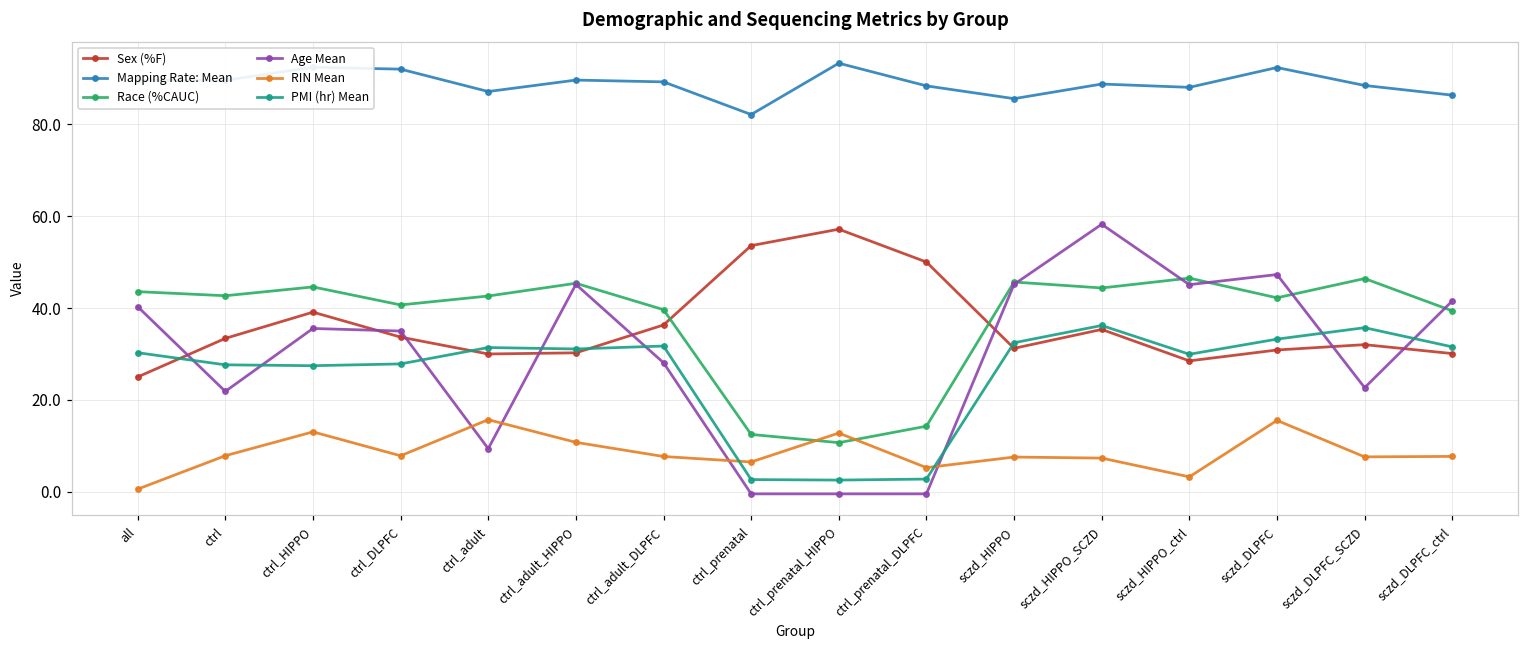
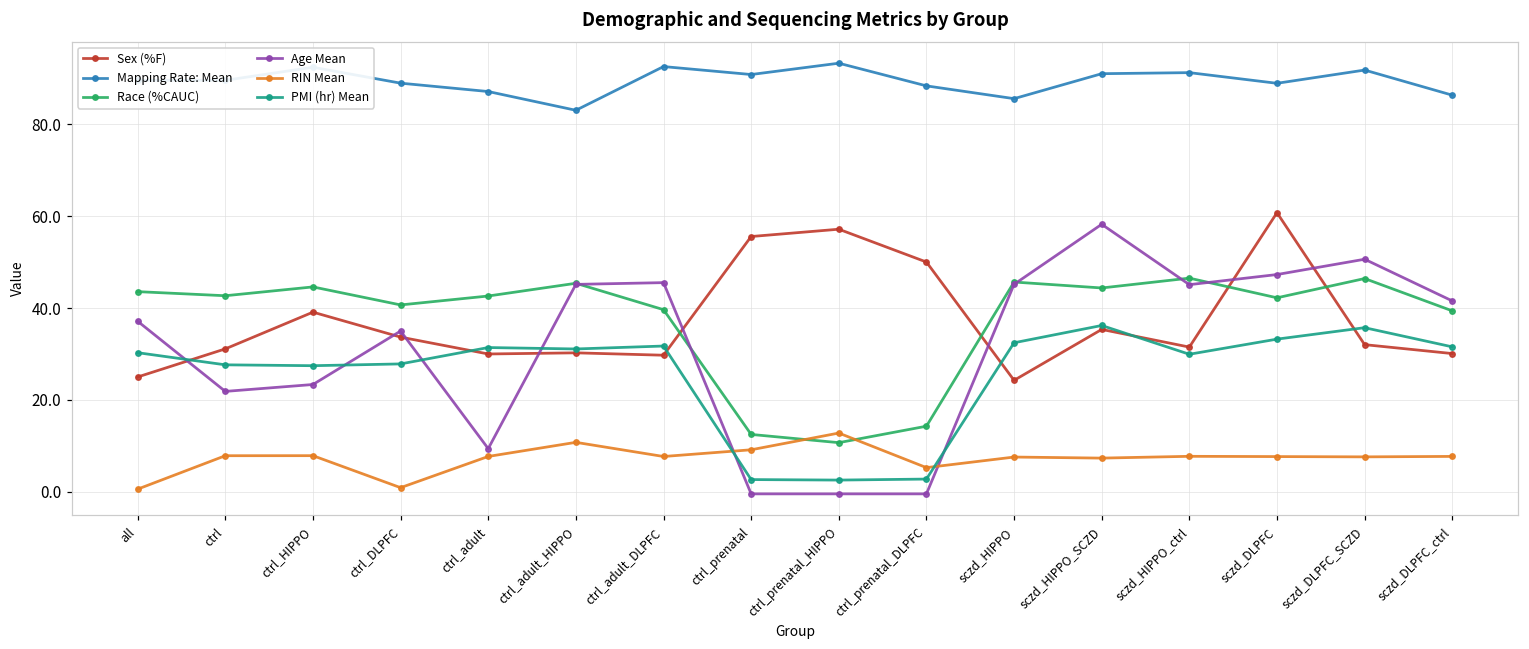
  {
    "Sex (%F)": {
      "all": 25,
-     "ctrl": 33,
+     "ctrl": 31,
      "ctrl_HIPPO": 39,
      "ctrl_DLPFC": 34,
      "ctrl_adult": 30,
      "ctrl_adult_HIPPO": 30,
-     "ctrl_adult_DLPFC": 36,
-     "ctrl_prenatal": 54,
+     "ctrl_adult_DLPFC": 30,
+     "ctrl_prenatal": 56,
      "ctrl_prenatal_HIPPO": 57,
      "ctrl_prenatal_DLPFC": 50,
-     "sczd_HIPPO": 31,
+     "sczd_HIPPO": 24,
      "sczd_HIPPO_SCZD": 35,
-     "sczd_HIPPO_ctrl": 29,
-     "sczd_DLPFC": 31,
+     "sczd_HIPPO_ctrl": 32,
+     "sczd_DLPFC": 61,
      "sczd_DLPFC_SCZD": 32,
      "sczd_DLPFC_ctrl": 30
    },
    "Mapping Rate: Mean": {
-     "ctrl_DLPFC": 92,
+     "ctrl_DLPFC": 89,
      "ctrl_adult": 87,
-     "ctrl_adult_HIPPO": 90,
-     "ctrl_adult_DLPFC": 89,
-     "ctrl_prenatal": 82,
+     "ctrl_adult_HIPPO": 83,
+     "ctrl_adult_DLPFC": 93,
+     "ctrl_prenatal": 91,
      "ctrl_prenatal_HIPPO": 93,
      "ctrl_prenatal_DLPFC": 88,
      "sczd_HIPPO": 86,
-     "sczd_HIPPO_SCZD": 89,
-     "sczd_HIPPO_ctrl": 88,
-     "sczd_DLPFC": 92,
-     "sczd_DLPFC_SCZD": 88,
+     "sczd_HIPPO_SCZD": 91,
+     "sczd_HIPPO_ctrl": 91,
+     "sczd_DLPFC": 89,
+     "sczd_DLPFC_SCZD": 92,
      "sczd_DLPFC_ctrl": 86
    },
    "Age Mean": {
-     "all": 40,
+     "all": 37,
      "ctrl": 22,
-     "ctrl_HIPPO": 36,
+     "ctrl_HIPPO": 23,
      "ctrl_DLPFC": 35,
      "ctrl_adult": 9,
-     "ctrl_adult_DLPFC": 28,
+     "ctrl_adult_DLPFC": 46,
      "ctrl_prenatal": 0,
      "ctrl_prenatal_HIPPO": 0,
      "ctrl_prenatal_DLPFC": 0,
      "sczd_HIPPO_SCZD": 58,
      "sczd_HIPPO_ctrl": 45,
      "sczd_DLPFC": 47,
-     "sczd_DLPFC_SCZD": 23,
+     "sczd_DLPFC_SCZD": 51,
      "sczd_DLPFC_ctrl": 42
    },
    "RIN Mean": {
      "all": 1,
      "ctrl": 8,
-     "ctrl_HIPPO": 13,
-     "ctrl_DLPFC": 8,
-     "ctrl_adult": 16,
+     "ctrl_HIPPO": 8,
+     "ctrl_DLPFC": 1,
+     "ctrl_adult": 8,
      "ctrl_adult_HIPPO": 11,
      "ctrl_adult_DLPFC": 8,
-     "ctrl_prenatal": 7,
+     "ctrl_prenatal": 9,
      "ctrl_prenatal_HIPPO": 13,
      "ctrl_prenatal_DLPFC": 5,
      "sczd_HIPPO": 8,
      "sczd_HIPPO_SCZD": 7,
-     "sczd_HIPPO_ctrl": 3,
-     "sczd_DLPFC": 16,
+     "sczd_HIPPO_ctrl": 8,
+     "sczd_DLPFC": 8,
      "sczd_DLPFC_SCZD": 8,
      "sczd_DLPFC_ctrl": 8
    }
  }
